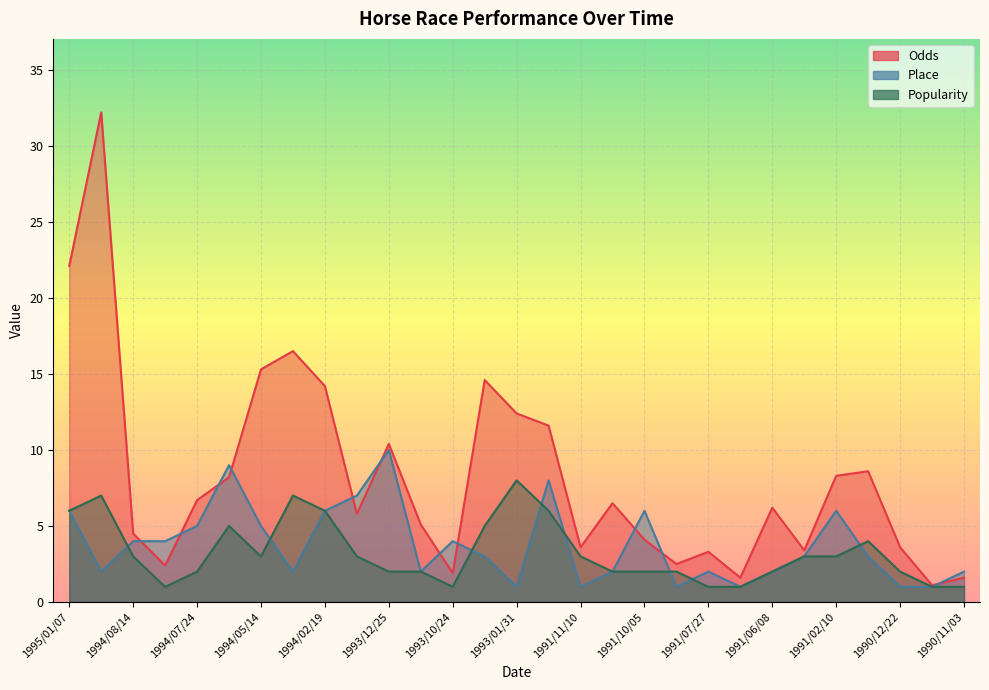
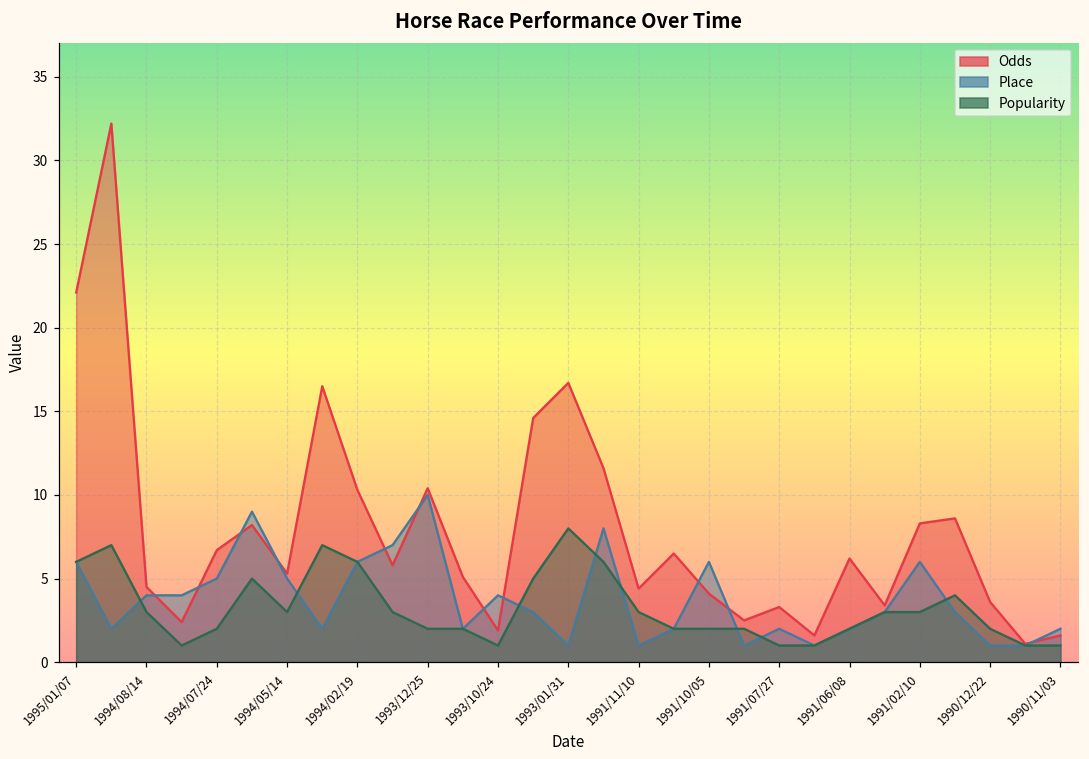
  {
    "Odds": {
      "1995/01/07": 22.1,
      "1994/08/14": 4.5,
      "1994/07/24": 6.7,
-     "1994/05/14": 15.3,
-     "1994/02/19": 14.2,
+     "1994/05/14": 5.3,
+     "1994/02/19": 10.3,
      "1993/12/25": 10.4,
      "1993/10/24": 1.9,
-     "1993/01/31": 12.4,
-     "1991/11/10": 3.6,
+     "1993/01/31": 16.7,
+     "1991/11/10": 4.4,
      "1991/10/05": 4.1,
      "1991/07/27": 3.3,
      "1991/06/08": 6.2,
      "1991/02/10": 8.3,
      "1990/12/22": 3.6,
      "1990/11/03": 1.6
    }
  }
